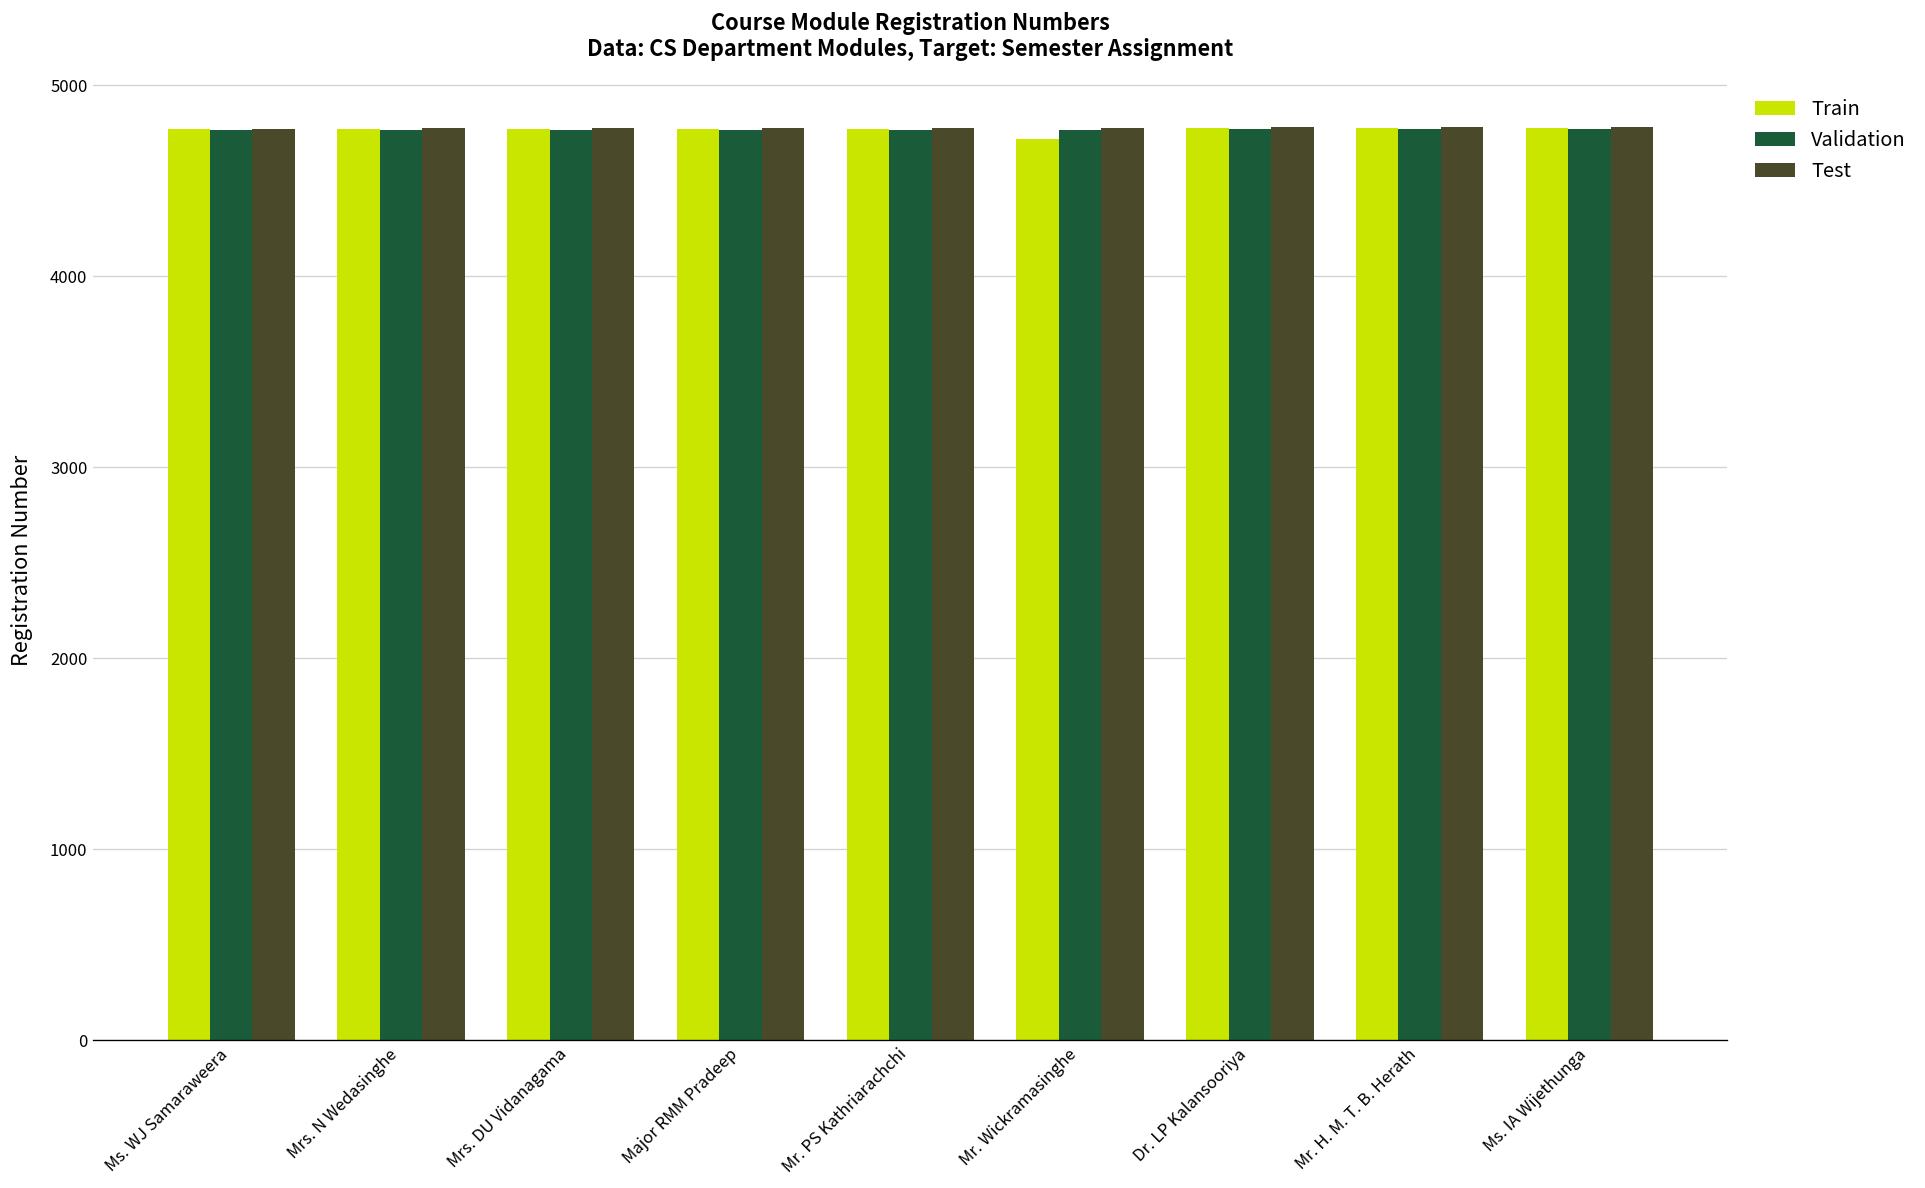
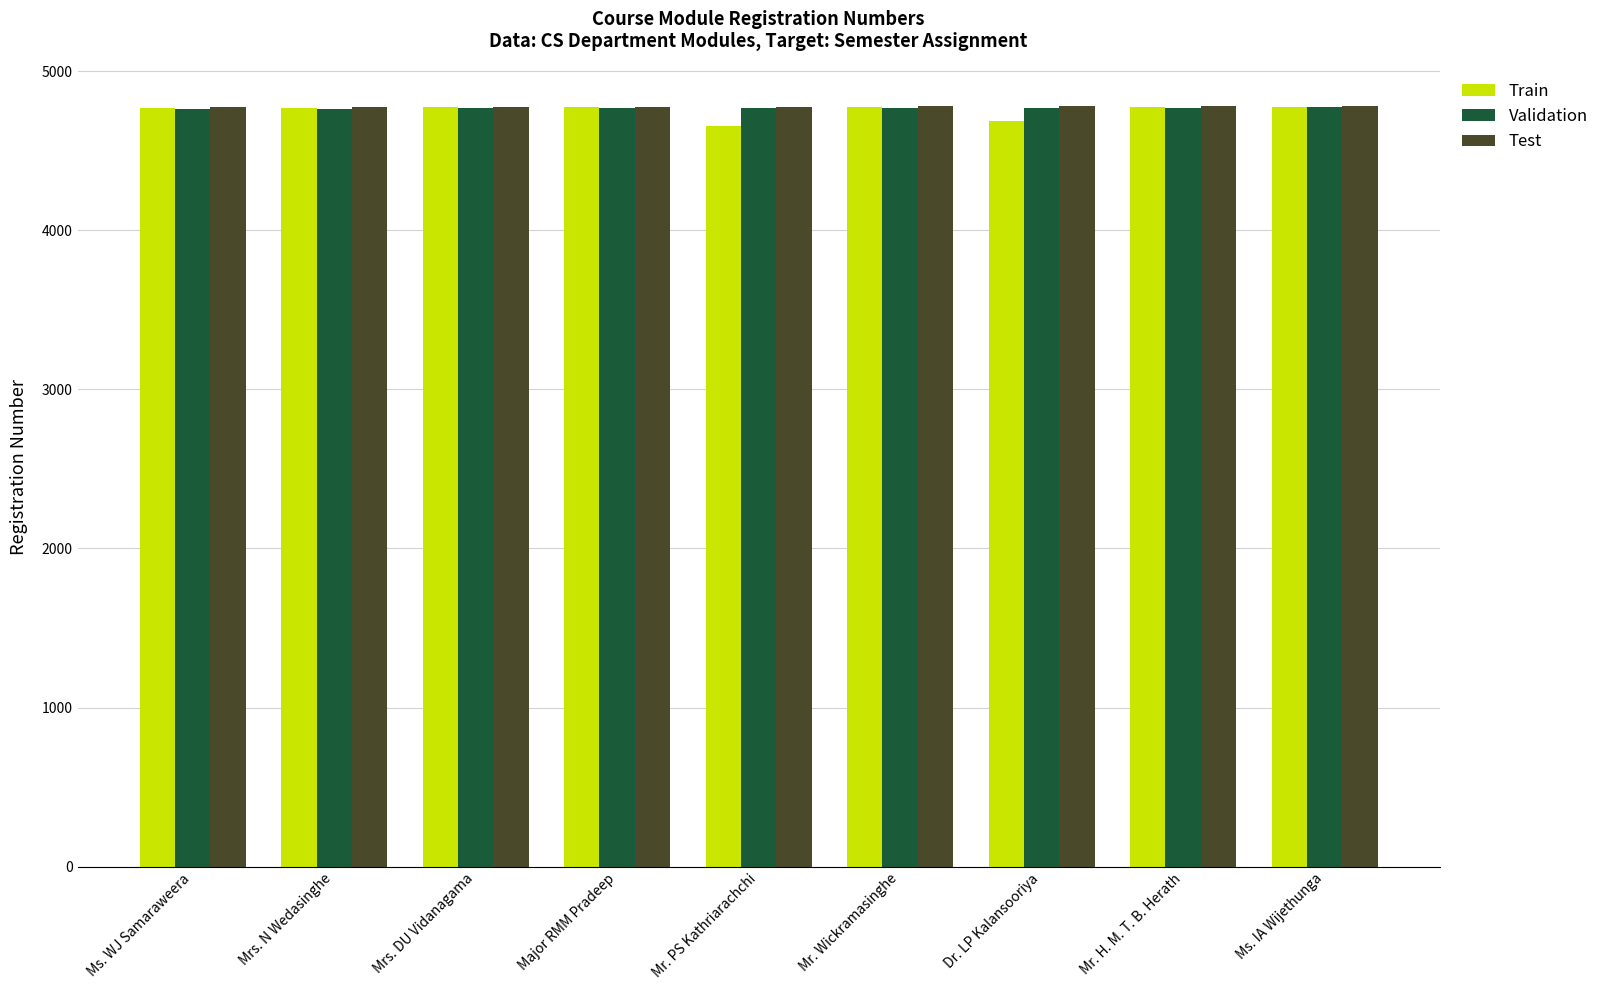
  {
    "Train": {
      "Ms. WJ Samaraweera": 4770,
      "Mrs. N Wedasinghe": 4770,
      "Mrs. DU Vidanagama": 4770,
      "Major RMM Pradeep": 4770,
-     "Mr. PS Kathriarachchi": 4770,
-     "Mr. Wickramasinghe": 4720,
-     "Dr. LP Kalansooriya": 4780,
+     "Mr. PS Kathriarachchi": 4660,
+     "Mr. Wickramasinghe": 4770,
+     "Dr. LP Kalansooriya": 4680,
      "Mr. H. M. T. B. Herath": 4780,
      "Ms. IA Wijethunga": 4780
    }
  }
